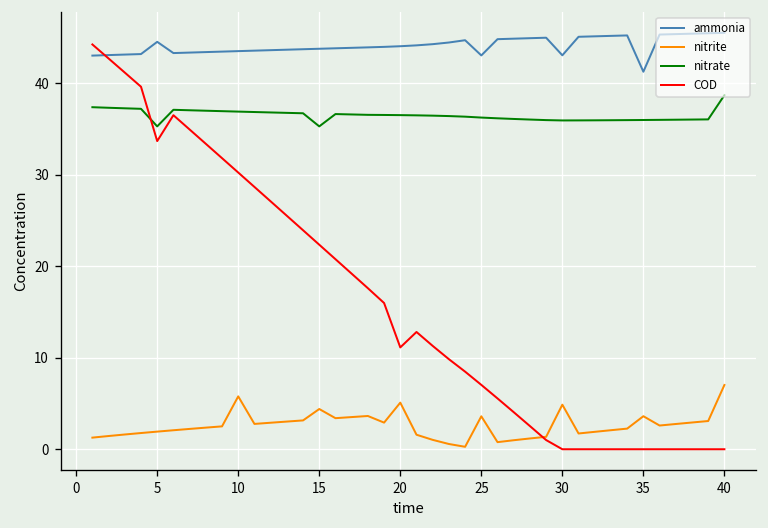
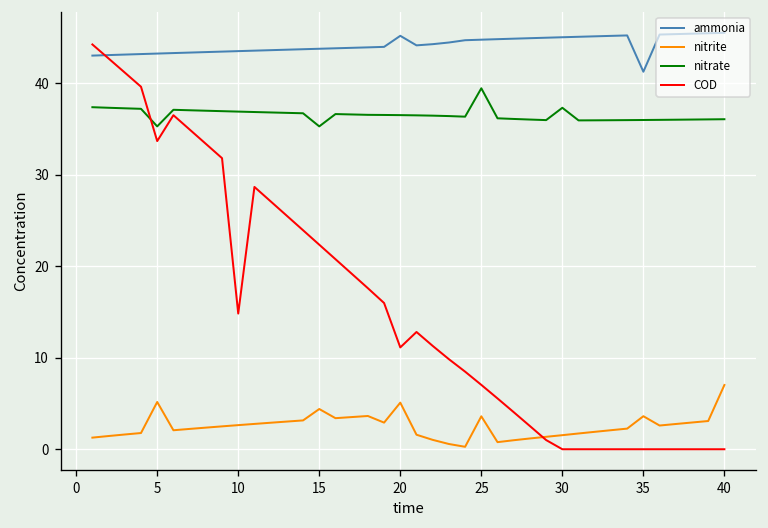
  {
    "ammonia": {
-     "5": 45,
+     "5": 43,
      "10": 44,
      "15": 44,
-     "20": 44,
-     "25": 43,
-     "30": 43,
+     "20": 45,
+     "25": 45,
+     "30": 45,
      "35": 41
    },
    "nitrite": {
-     "5": 2,
-     "10": 6,
+     "5": 5,
+     "10": 3,
      "15": 4,
      "20": 5,
      "25": 4,
-     "30": 5,
+     "30": 2,
      "35": 4,
      "40": 7
    },
    "nitrate": {
      "5": 35,
      "10": 37,
      "15": 35,
      "20": 37,
-     "25": 36,
-     "30": 36,
+     "25": 39,
+     "30": 37,
      "35": 36,
-     "40": 39
+     "40": 36
    },
    "COD": {
      "5": 34,
-     "10": 30,
+     "10": 15,
      "15": 22,
      "20": 11,
      "25": 7,
      "30": 0,
      "35": 0,
      "40": 0
    }
  }
